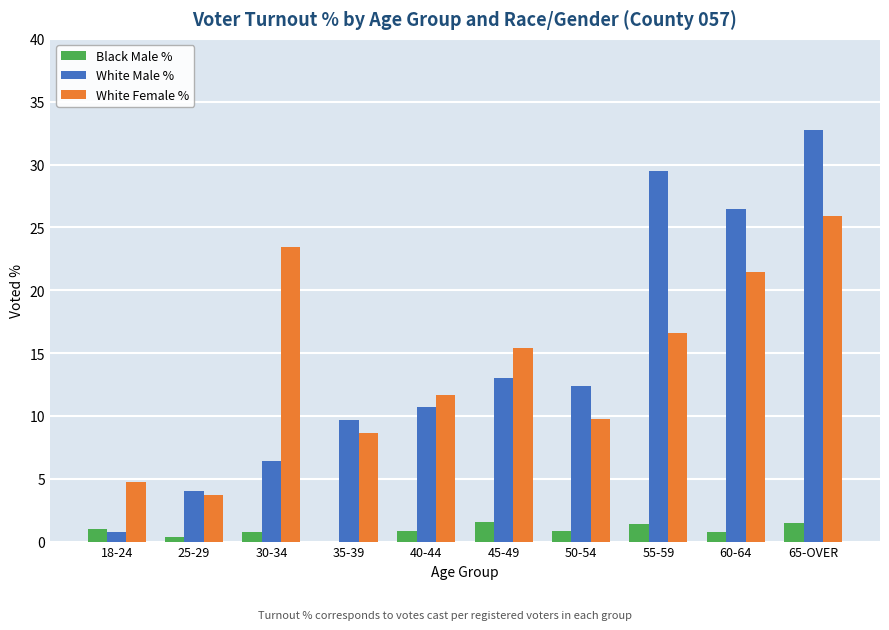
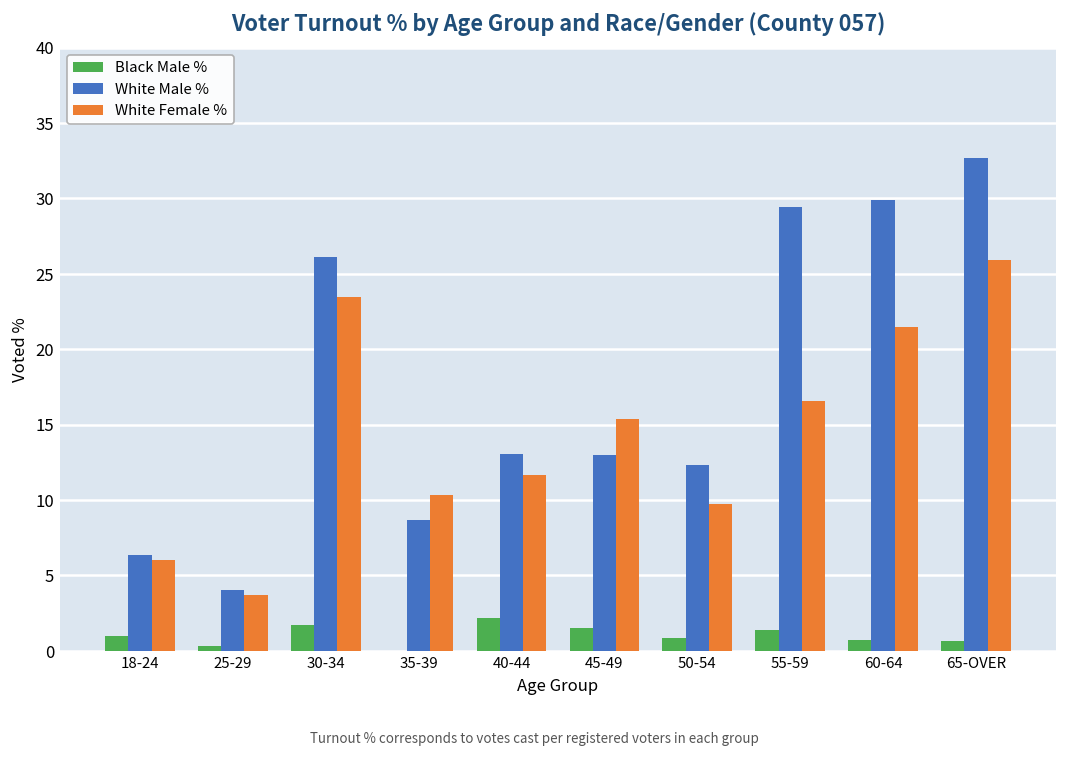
  {
    "Black Male %": {
      "18-24": 1.0,
      "25-29": 0.3,
-     "30-34": 0.7,
+     "30-34": 1.7,
      "35-39": 0.0,
-     "40-44": 0.9,
+     "40-44": 2.2,
      "45-49": 1.6,
      "50-54": 0.9,
      "55-59": 1.4,
      "60-64": 0.7,
-     "65-OVER": 1.5
+     "65-OVER": 0.7
    },
    "White Male %": {
-     "18-24": 0.7,
+     "18-24": 6.4,
      "25-29": 4.0,
-     "30-34": 6.4,
-     "35-39": 9.7,
-     "40-44": 10.7,
+     "30-34": 26.1,
+     "35-39": 8.7,
+     "40-44": 13.0,
      "45-49": 13.0,
      "50-54": 12.3,
      "55-59": 29.5,
-     "60-64": 26.5,
+     "60-64": 29.9,
      "65-OVER": 32.7
    },
    "White Female %": {
-     "18-24": 4.8,
+     "18-24": 6.1,
      "25-29": 3.7,
      "30-34": 23.5,
-     "35-39": 8.7,
+     "35-39": 10.3,
      "40-44": 11.7,
      "45-49": 15.4,
      "50-54": 9.8,
      "55-59": 16.6,
      "60-64": 21.5,
      "65-OVER": 25.9
    }
  }
